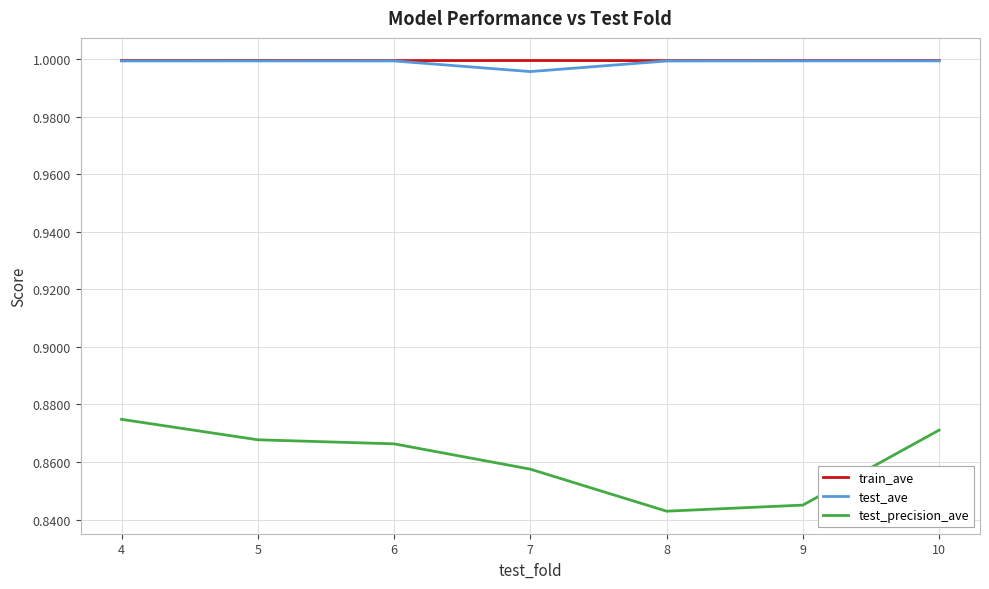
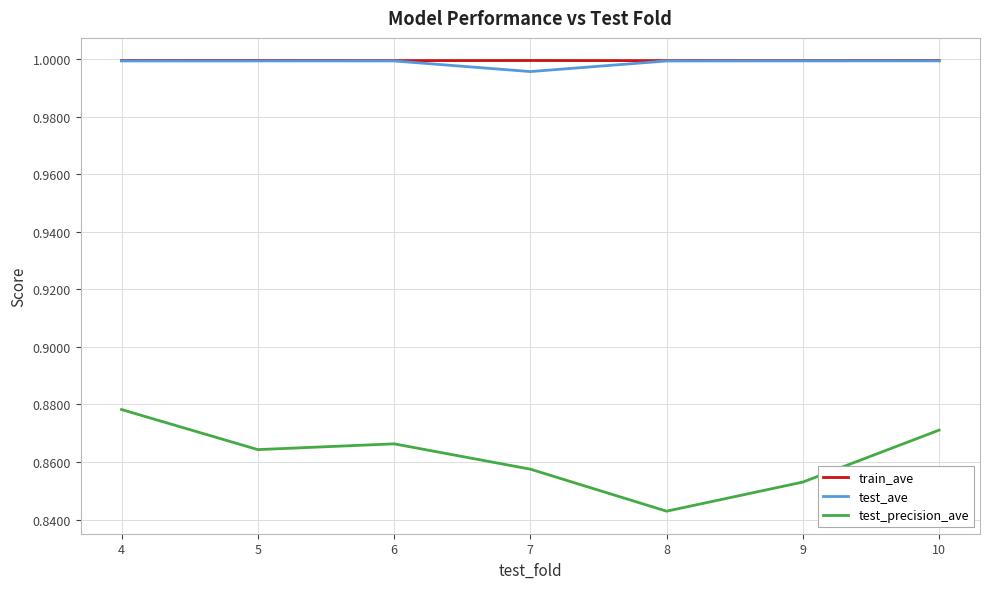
  {
    "train_ave": {
      "7": 0.999
    },
    "test_ave": {
      "7": 0.996
    },
    "test_precision_ave": {
-     "4": 0.875,
-     "5": 0.868,
+     "4": 0.878,
+     "5": 0.864,
      "6": 0.866,
      "7": 0.858,
      "8": 0.843,
-     "9": 0.845,
+     "9": 0.853,
      "10": 0.871
    }
  }
